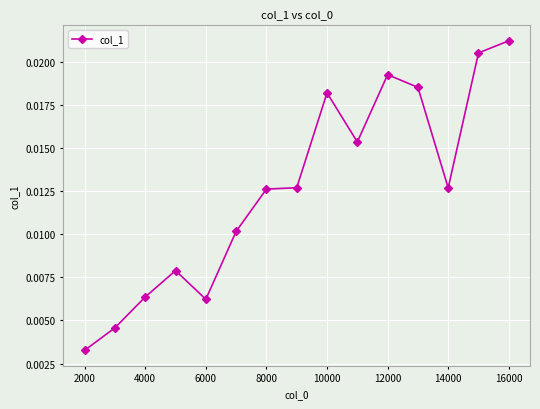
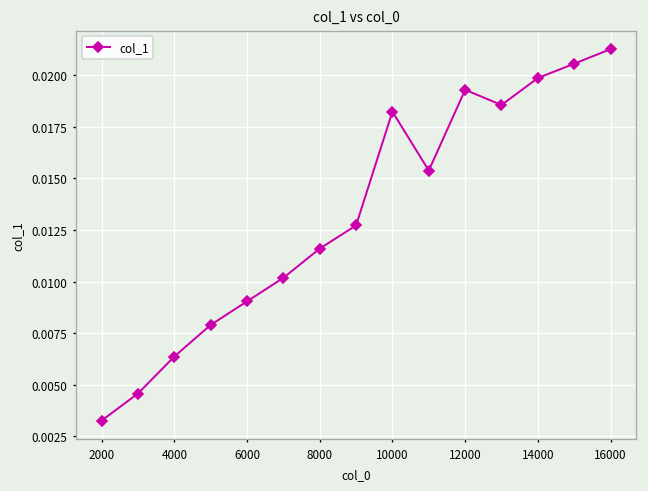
  {
    "2000": 0.0033,
    "4000": 0.0064,
-   "6000": 0.0062,
-   "8000": 0.0126,
+   "6000": 0.0090,
+   "8000": 0.0116,
    "10000": 0.0182,
    "12000": 0.0193,
-   "14000": 0.0127,
+   "14000": 0.0199,
    "16000": 0.0213
  }
